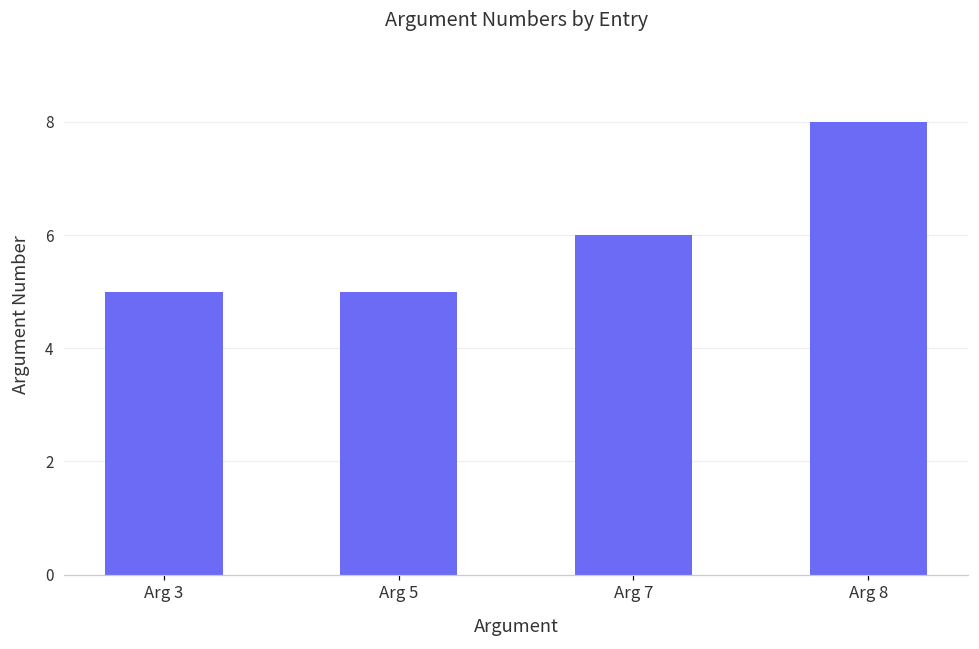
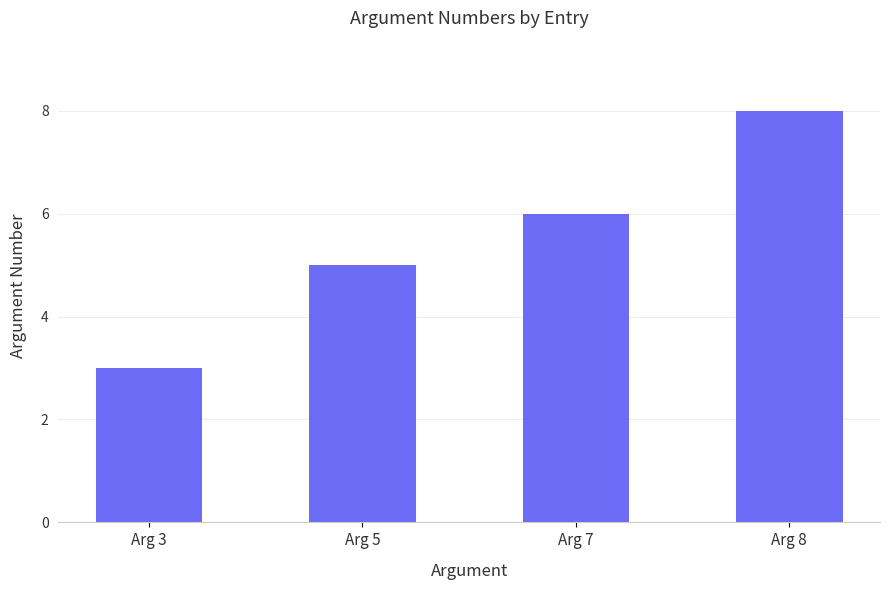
  {
-   "Arg 3": 5,
+   "Arg 3": 3,
    "Arg 5": 5,
    "Arg 7": 6,
    "Arg 8": 8
  }
